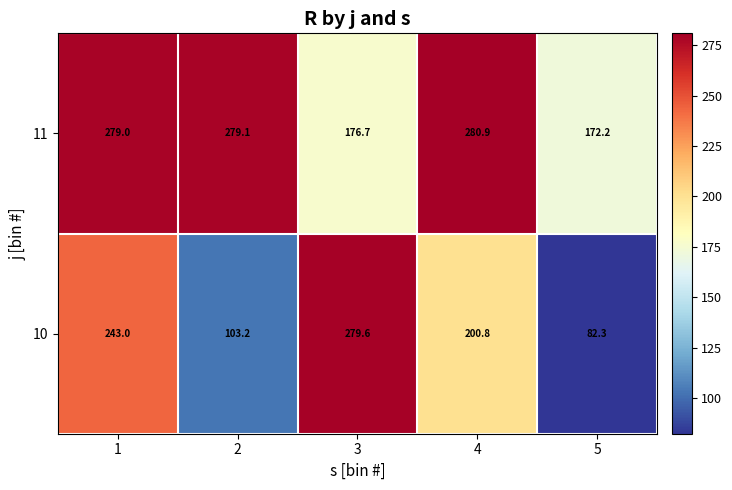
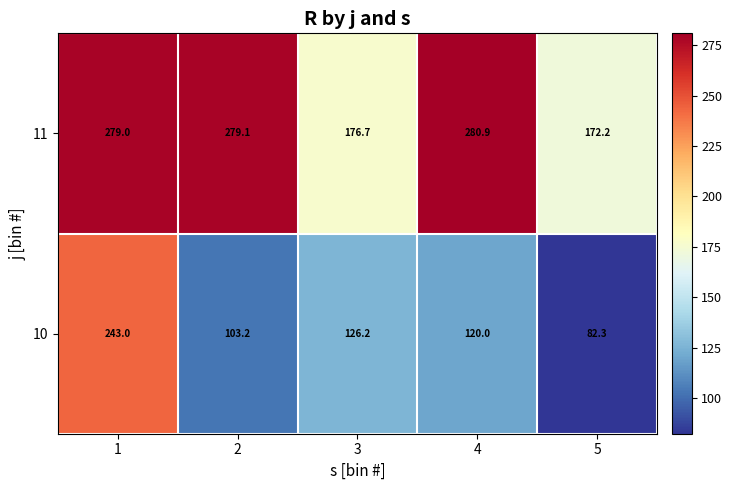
  {
    "11": {
      "1": 279.0,
      "2": 279.1,
      "3": 176.7,
      "4": 280.9,
      "5": 172.2
    },
    "10": {
      "1": 243.0,
      "2": 103.2,
-     "3": 279.6,
-     "4": 200.8,
+     "3": 126.2,
+     "4": 120.0,
      "5": 82.3
    }
  }
